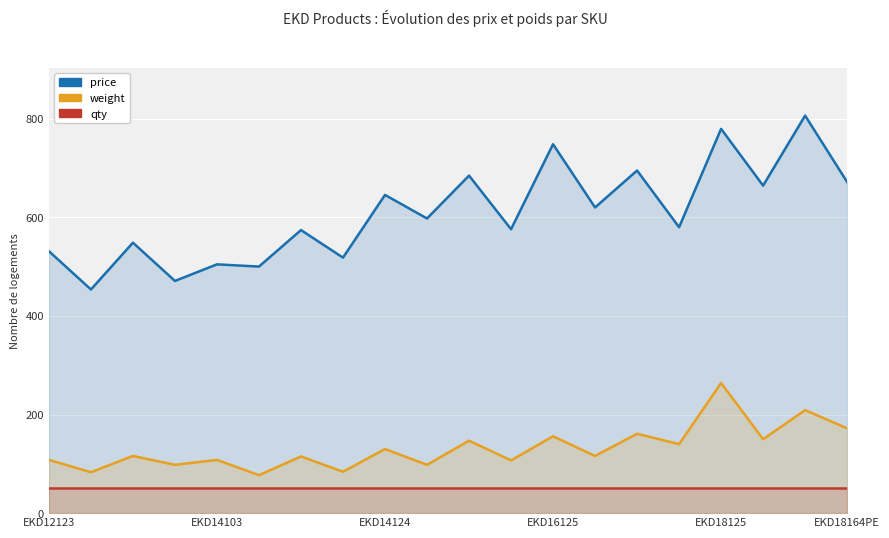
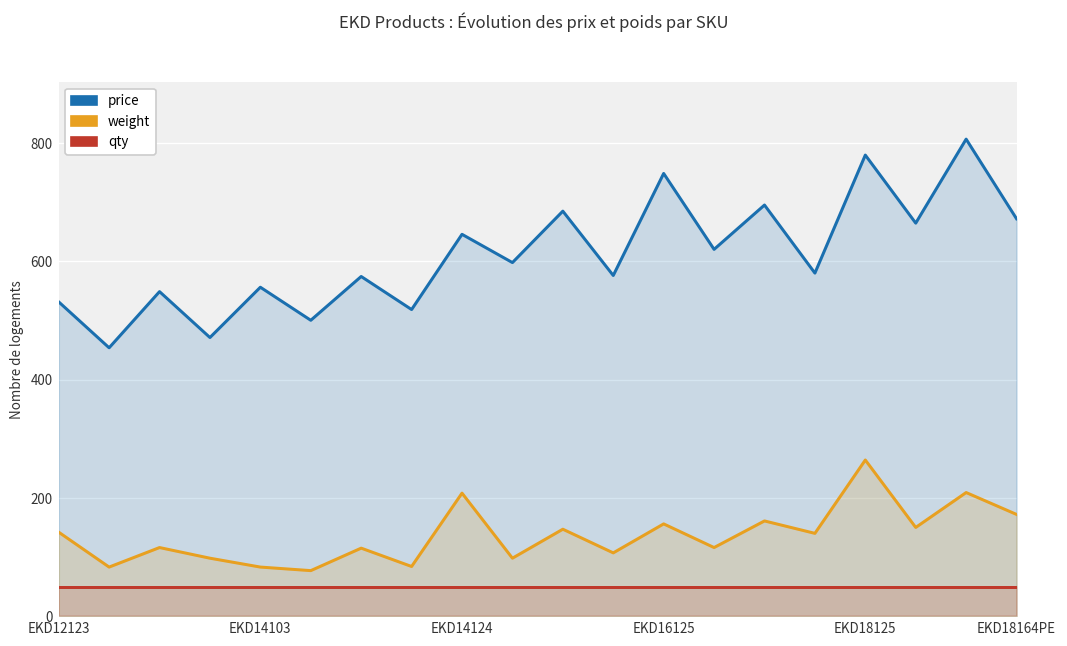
  {
    "price": {
      "EKD12123": 530,
-     "EKD14103": 500,
+     "EKD14103": 560,
      "EKD14124": 650,
      "EKD16125": 750,
      "EKD18125": 780,
      "EKD18164PE": 670
    },
    "weight": {
-     "EKD12123": 110,
-     "EKD14103": 110,
-     "EKD14124": 130,
+     "EKD12123": 140,
+     "EKD14103": 80,
+     "EKD14124": 210,
      "EKD16125": 160,
      "EKD18125": 260,
      "EKD18164PE": 170
    },
    "qty": {
      "EKD12123": 50,
      "EKD14103": 50,
      "EKD14124": 50,
      "EKD16125": 50,
      "EKD18125": 50,
      "EKD18164PE": 50
    }
  }
